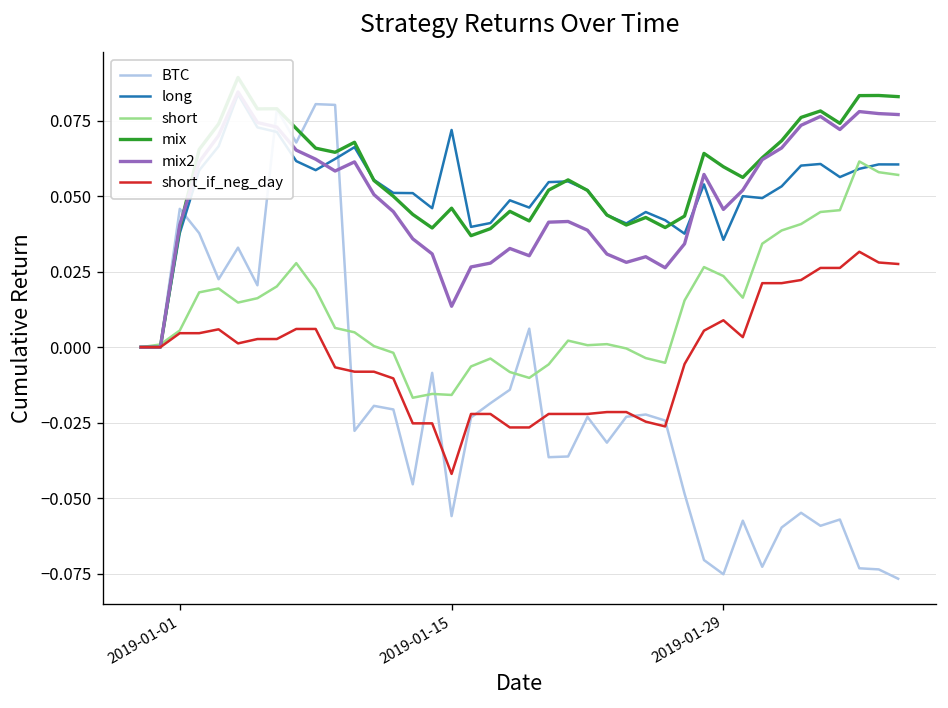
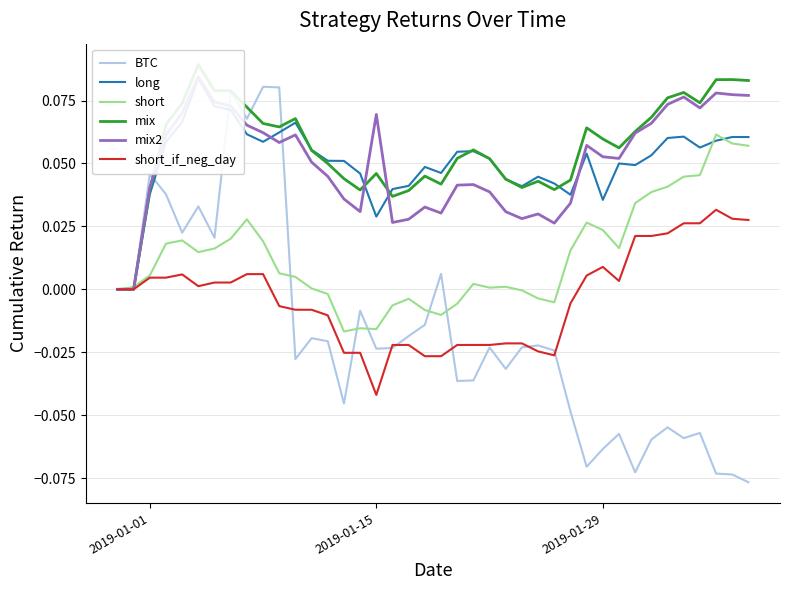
  {
    "BTC": {
-     "2019-01-15": -0.056,
-     "2019-01-29": -0.075
+     "2019-01-15": -0.024,
+     "2019-01-29": -0.063
    },
    "long": {
      "2019-01-01": 0.038,
-     "2019-01-15": 0.072,
+     "2019-01-15": 0.029,
      "2019-01-29": 0.036
    },
    "short": {
      "2019-01-15": -0.016,
      "2019-01-29": 0.024
    },
    "mix": {
      "2019-01-15": 0.046,
      "2019-01-29": 0.060
    },
    "mix2": {
-     "2019-01-15": 0.014,
-     "2019-01-29": 0.046
+     "2019-01-15": 0.069,
+     "2019-01-29": 0.053
    },
    "short_if_neg_day": {
      "2019-01-15": -0.042,
      "2019-01-29": 0.009
    }
  }
